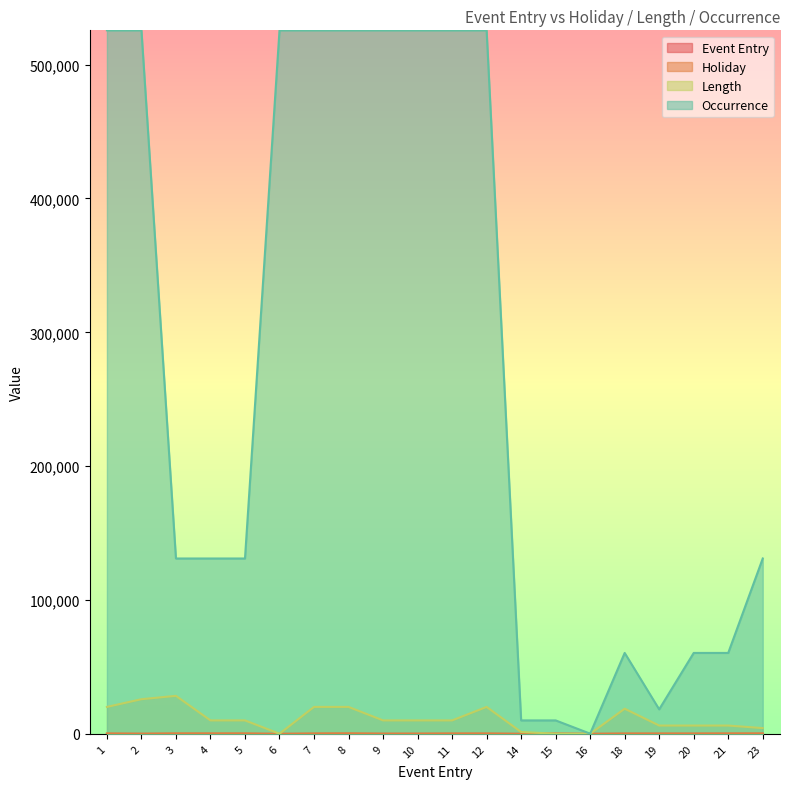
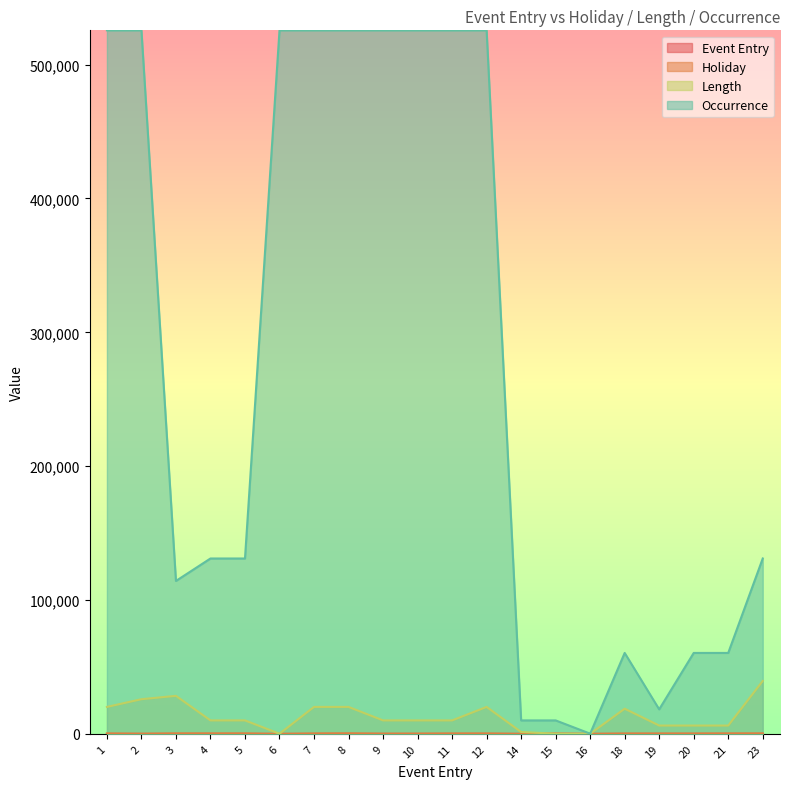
  {
    "Length": {
      "1": "20,000",
      "2": "26,000",
      "3": "28,000",
      "4": "10,000",
      "5": "10,000",
      "7": "20,000",
      "8": "20,000",
      "9": "10,000",
      "10": "10,000",
      "11": "10,000",
      "12": "20,000",
      "18": "19,000",
      "19": "6,000",
      "20": "6,000",
      "21": "6,000",
-     "23": "4,000"
+     "23": "40,000"
    },
    "Occurrence": {
      "1": "526,000",
      "2": "526,000",
-     "3": "131,000",
+     "3": "114,000",
      "4": "131,000",
      "5": "131,000",
      "6": "526,000",
      "7": "526,000",
      "8": "526,000",
      "9": "526,000",
      "10": "526,000",
      "11": "526,000",
      "12": "526,000",
      "14": "10,000",
      "15": "10,000",
      "18": "60,000",
      "19": "18,000",
      "20": "60,000",
      "21": "60,000",
      "23": "131,000"
    }
  }
